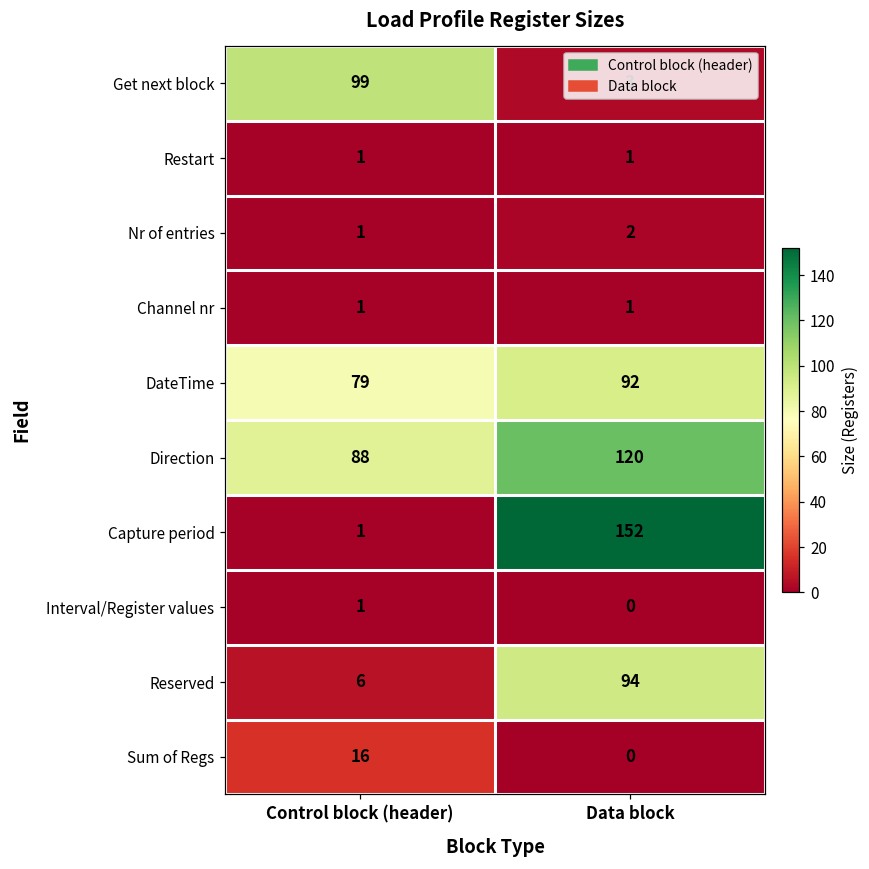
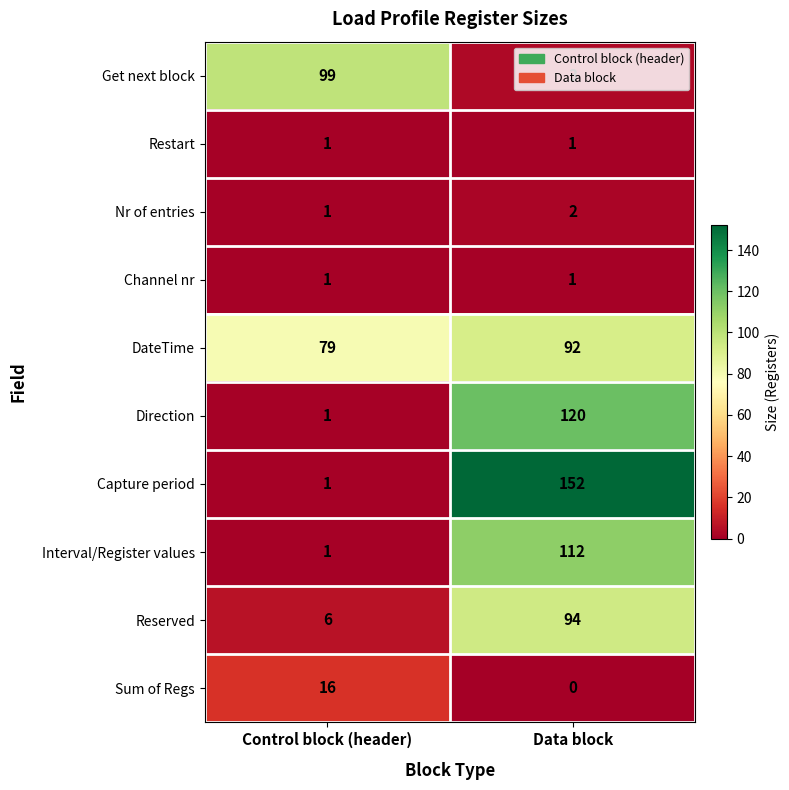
  {
    "Get next block": {
      "Control block (header)": 99
    },
    "Restart": {
      "Control block (header)": 1,
      "Data block": 1
    },
    "Nr of entries": {
      "Control block (header)": 1,
      "Data block": 2
    },
    "Channel nr": {
      "Control block (header)": 1,
      "Data block": 1
    },
    "DateTime": {
      "Control block (header)": 79,
      "Data block": 92
    },
    "Direction": {
-     "Control block (header)": 88,
+     "Control block (header)": 1,
      "Data block": 120
    },
    "Capture period": {
      "Control block (header)": 1,
      "Data block": 152
    },
    "Interval/Register values": {
      "Control block (header)": 1,
-     "Data block": 0
+     "Data block": 112
    },
    "Reserved": {
      "Control block (header)": 6,
      "Data block": 94
    },
    "Sum of Regs": {
      "Control block (header)": 16,
      "Data block": 0
    }
  }
